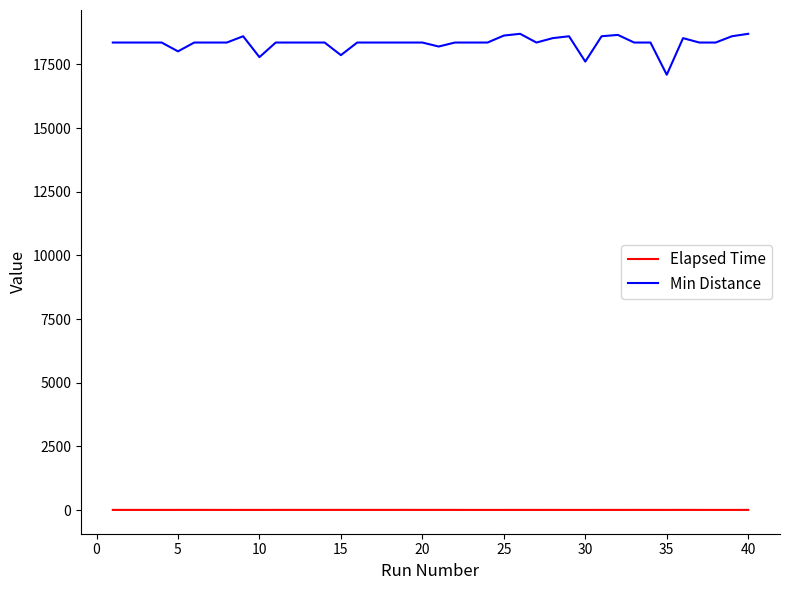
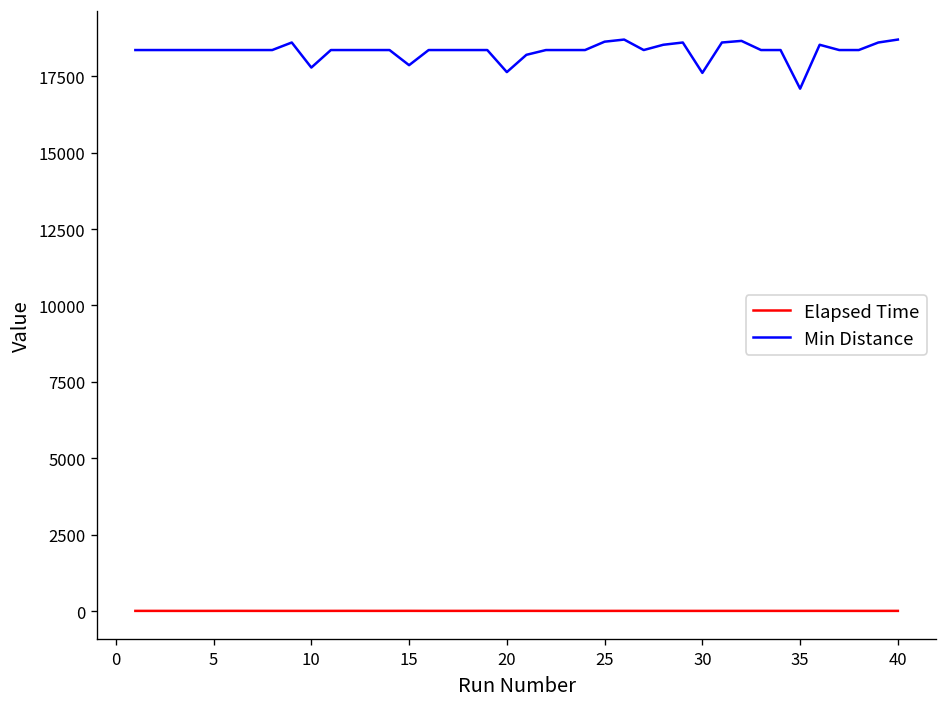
  {
    "Elapsed Time": {
      "5": 0,
      "10": 0,
      "15": 0,
      "20": 0,
      "25": 0,
      "30": 0,
      "35": 0,
      "40": 0
    },
    "Min Distance": {
-     "5": 18000,
+     "5": 18400,
      "10": 17800,
      "15": 17900,
-     "20": 18400,
+     "20": 17600,
      "25": 18600,
      "30": 17600,
      "35": 17100,
      "40": 18700
    }
  }
